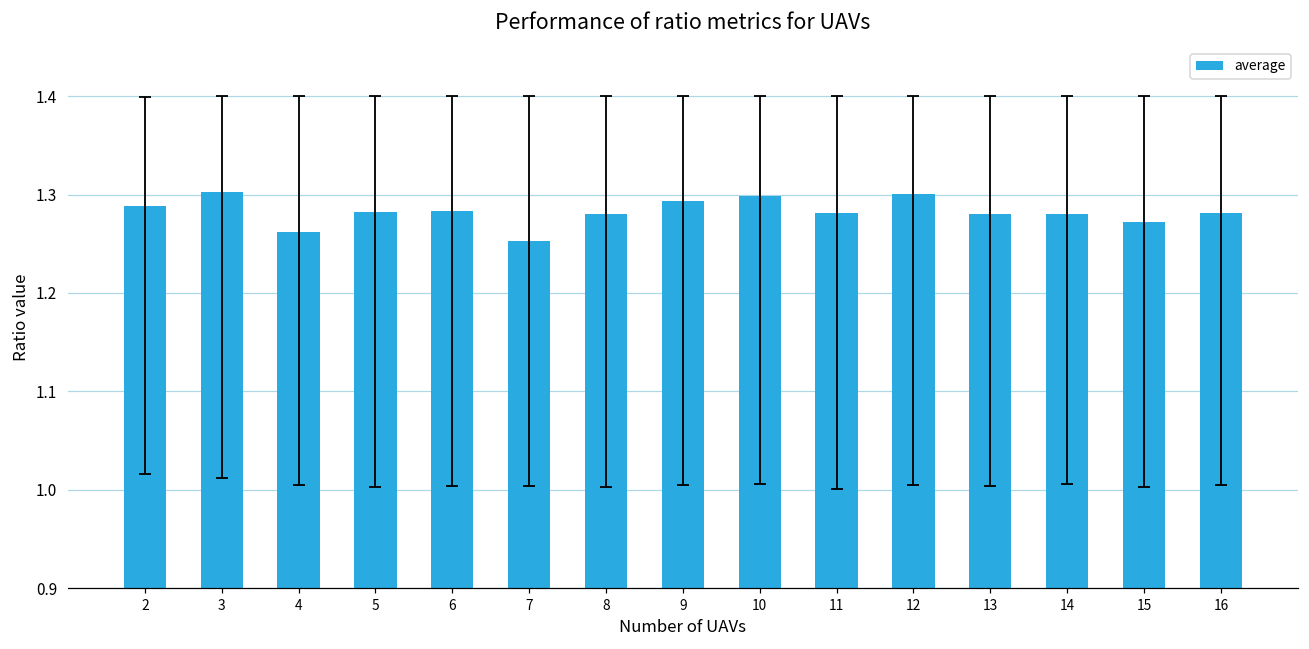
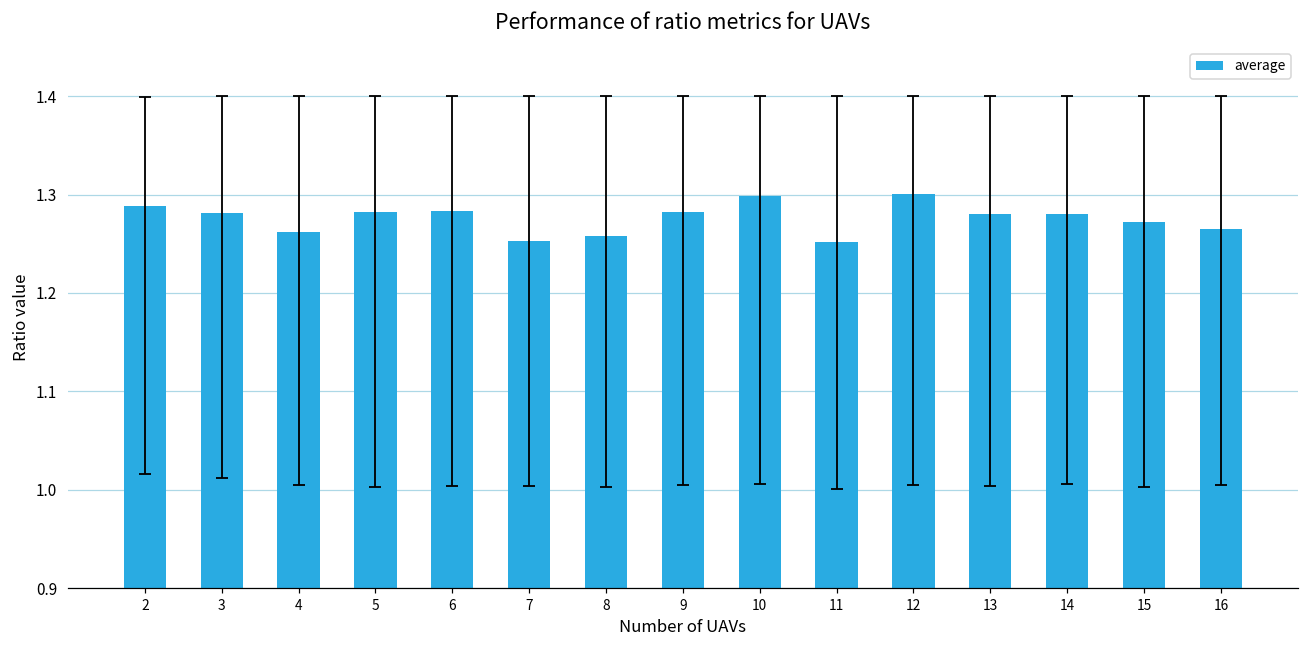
  {
    "average": {
      "2": 1.29,
-     "3": 1.30,
+     "3": 1.28,
      "4": 1.26,
      "5": 1.28,
      "6": 1.28,
      "7": 1.25,
-     "8": 1.28,
-     "9": 1.29,
+     "8": 1.26,
+     "9": 1.28,
      "10": 1.30,
-     "11": 1.28,
+     "11": 1.25,
      "12": 1.30,
      "13": 1.28,
      "14": 1.28,
      "15": 1.27,
-     "16": 1.28
+     "16": 1.26
    }
  }
